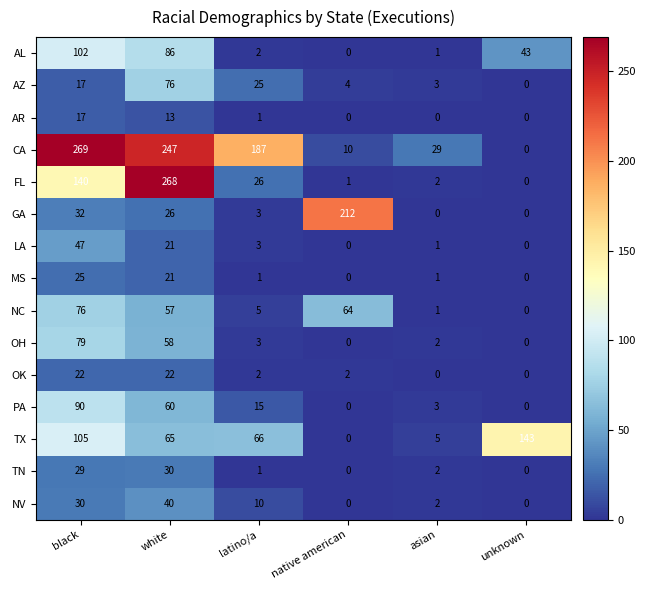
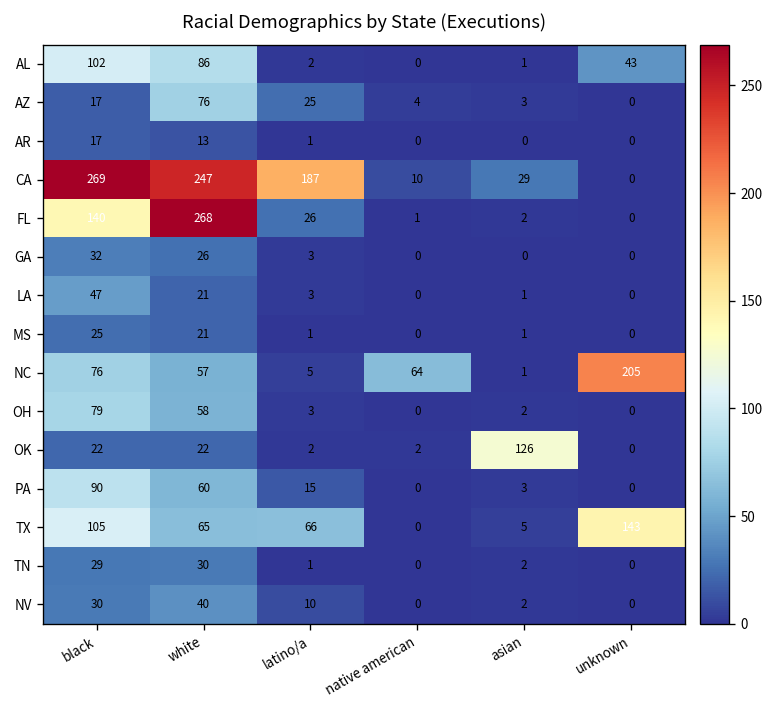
  {
    "AL": {
      "black": 102,
      "white": 86,
      "latino/a": 2,
      "native american": 0,
      "asian": 1,
      "unknown": 43
    },
    "AZ": {
      "black": 17,
      "white": 76,
      "latino/a": 25,
      "native american": 4,
      "asian": 3,
      "unknown": 0
    },
    "AR": {
      "black": 17,
      "white": 13,
      "latino/a": 1,
      "native american": 0,
      "asian": 0,
      "unknown": 0
    },
    "CA": {
      "black": 269,
      "white": 247,
      "latino/a": 187,
      "native american": 10,
      "asian": 29,
      "unknown": 0
    },
    "FL": {
      "black": 140,
      "white": 268,
      "latino/a": 26,
      "native american": 1,
      "asian": 2,
      "unknown": 0
    },
    "GA": {
      "black": 32,
      "white": 26,
      "latino/a": 3,
-     "native american": 212,
+     "native american": 0,
      "asian": 0,
      "unknown": 0
    },
    "LA": {
      "black": 47,
      "white": 21,
      "latino/a": 3,
      "native american": 0,
      "asian": 1,
      "unknown": 0
    },
    "MS": {
      "black": 25,
      "white": 21,
      "latino/a": 1,
      "native american": 0,
      "asian": 1,
      "unknown": 0
    },
    "NC": {
      "black": 76,
      "white": 57,
      "latino/a": 5,
      "native american": 64,
      "asian": 1,
-     "unknown": 0
+     "unknown": 205
    },
    "OH": {
      "black": 79,
      "white": 58,
      "latino/a": 3,
      "native american": 0,
      "asian": 2,
      "unknown": 0
    },
    "OK": {
      "black": 22,
      "white": 22,
      "latino/a": 2,
      "native american": 2,
-     "asian": 0,
+     "asian": 126,
      "unknown": 0
    },
    "PA": {
      "black": 90,
      "white": 60,
      "latino/a": 15,
      "native american": 0,
      "asian": 3,
      "unknown": 0
    },
    "TX": {
      "black": 105,
      "white": 65,
      "latino/a": 66,
      "native american": 0,
      "asian": 5,
      "unknown": 143
    },
    "TN": {
      "black": 29,
      "white": 30,
      "latino/a": 1,
      "native american": 0,
      "asian": 2,
      "unknown": 0
    },
    "NV": {
      "black": 30,
      "white": 40,
      "latino/a": 10,
      "native american": 0,
      "asian": 2,
      "unknown": 0
    }
  }
